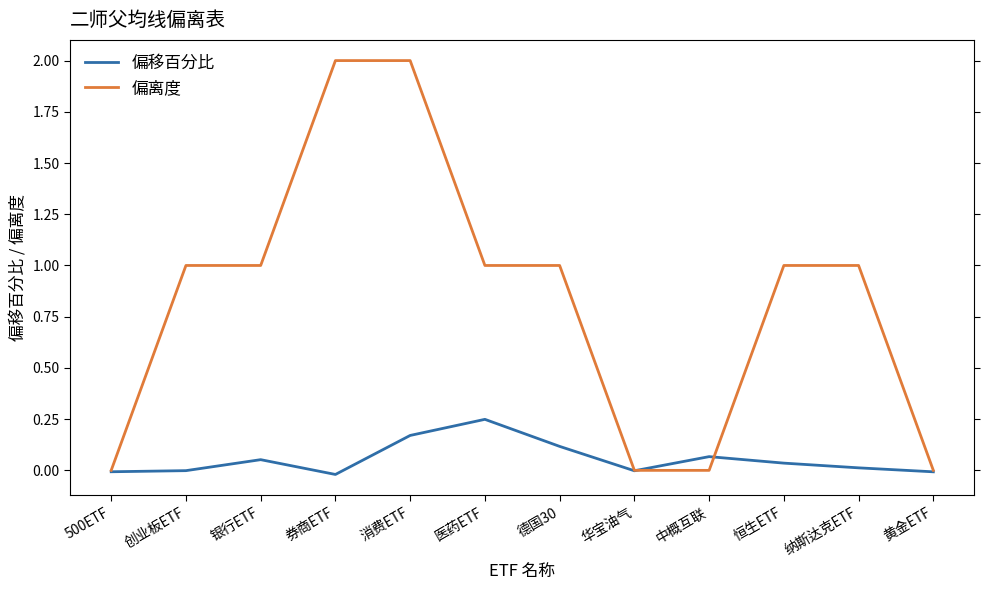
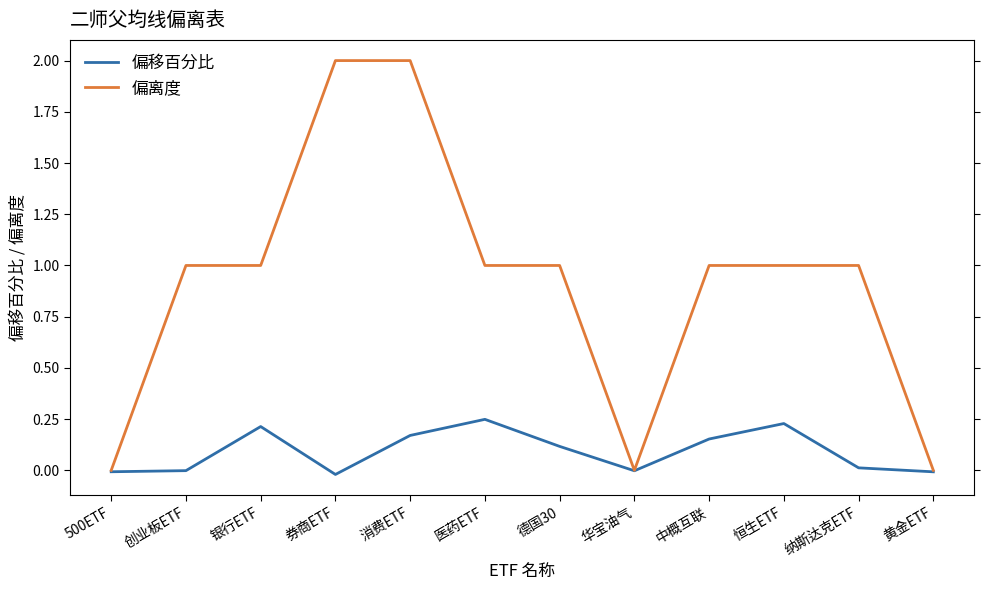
  {
    "偏移百分比": {
      "创业板ETF": 0.00,
-     "银行ETF": 0.05,
+     "银行ETF": 0.21,
      "券商ETF": -0.02,
      "消费ETF": 0.17,
      "医药ETF": 0.25,
      "德国30": 0.12,
-     "中概互联": 0.07,
-     "恒生ETF": 0.04,
+     "中概互联": 0.15,
+     "恒生ETF": 0.23,
      "纳斯达克ETF": 0.01
    },
    "偏离度": {
      "创业板ETF": 1,
      "银行ETF": 1,
      "券商ETF": 2,
      "消费ETF": 2,
      "医药ETF": 1,
      "德国30": 1,
-     "中概互联": 0,
+     "中概互联": 1,
      "恒生ETF": 1,
      "纳斯达克ETF": 1
    }
  }
